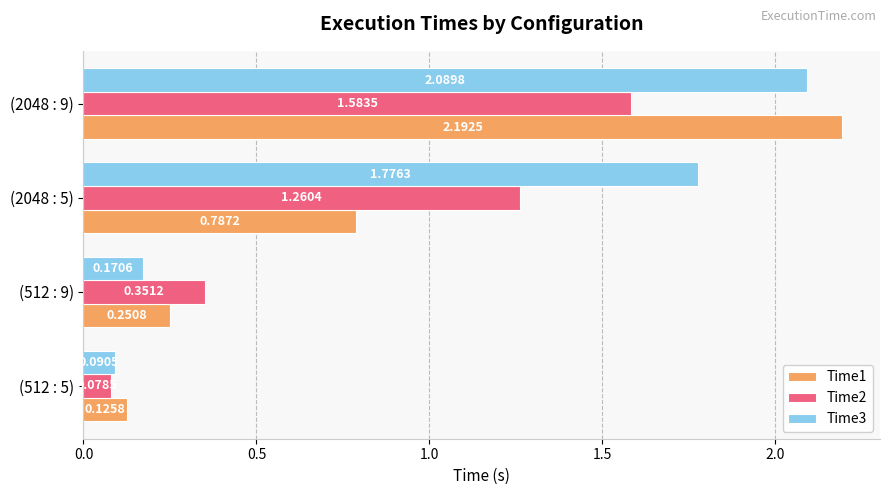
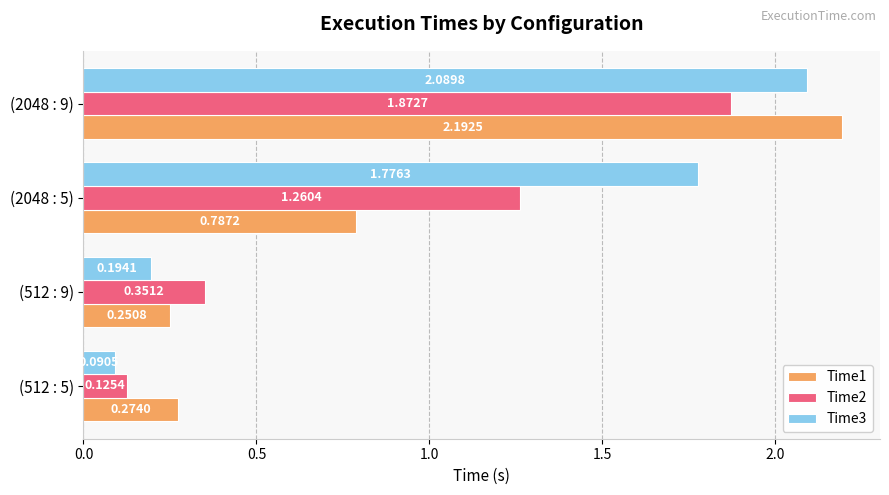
  {
    "Time1": {
      "(2048 : 9)": 2.1925,
      "(2048 : 5)": 0.7872,
      "(512 : 9)": 0.2508,
-     "(512 : 5)": 0.1258
+     "(512 : 5)": 0.2740
    },
    "Time2": {
-     "(2048 : 9)": 1.5835,
+     "(2048 : 9)": 1.8727,
      "(2048 : 5)": 1.2604,
      "(512 : 9)": 0.3512,
-     "(512 : 5)": 0.0785
+     "(512 : 5)": 0.1254
    },
    "Time3": {
      "(2048 : 9)": 2.0898,
      "(2048 : 5)": 1.7763,
-     "(512 : 9)": 0.1706,
+     "(512 : 9)": 0.1941,
      "(512 : 5)": 0.0905
    }
  }
